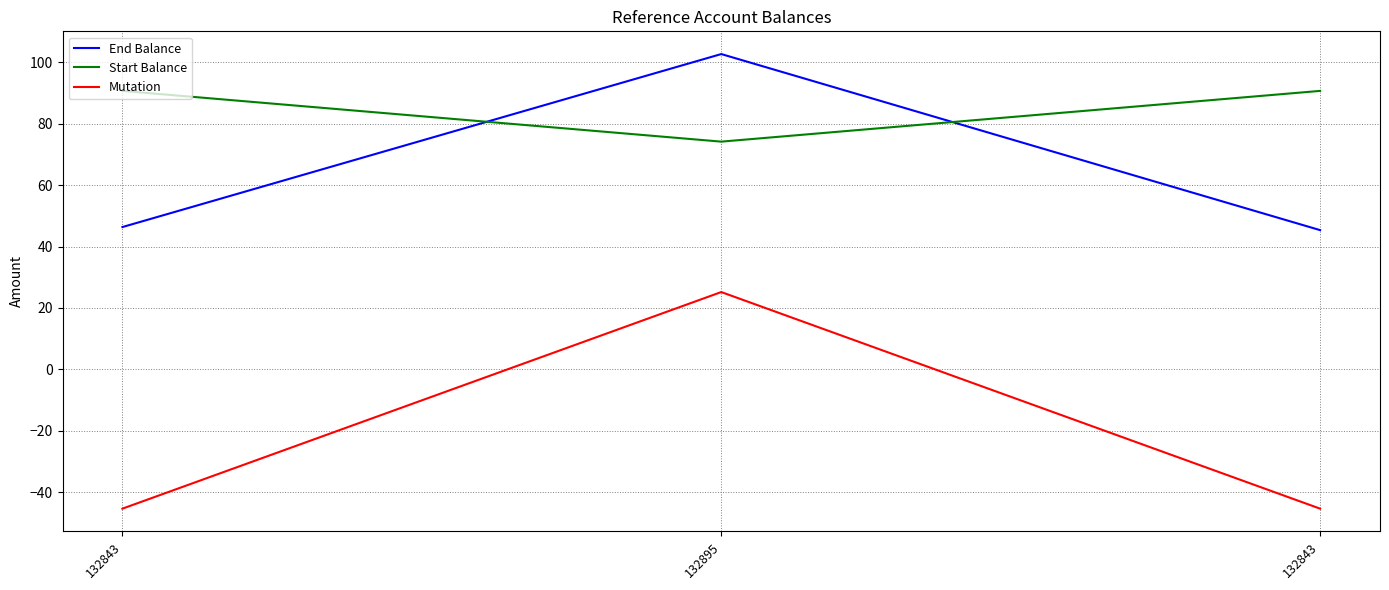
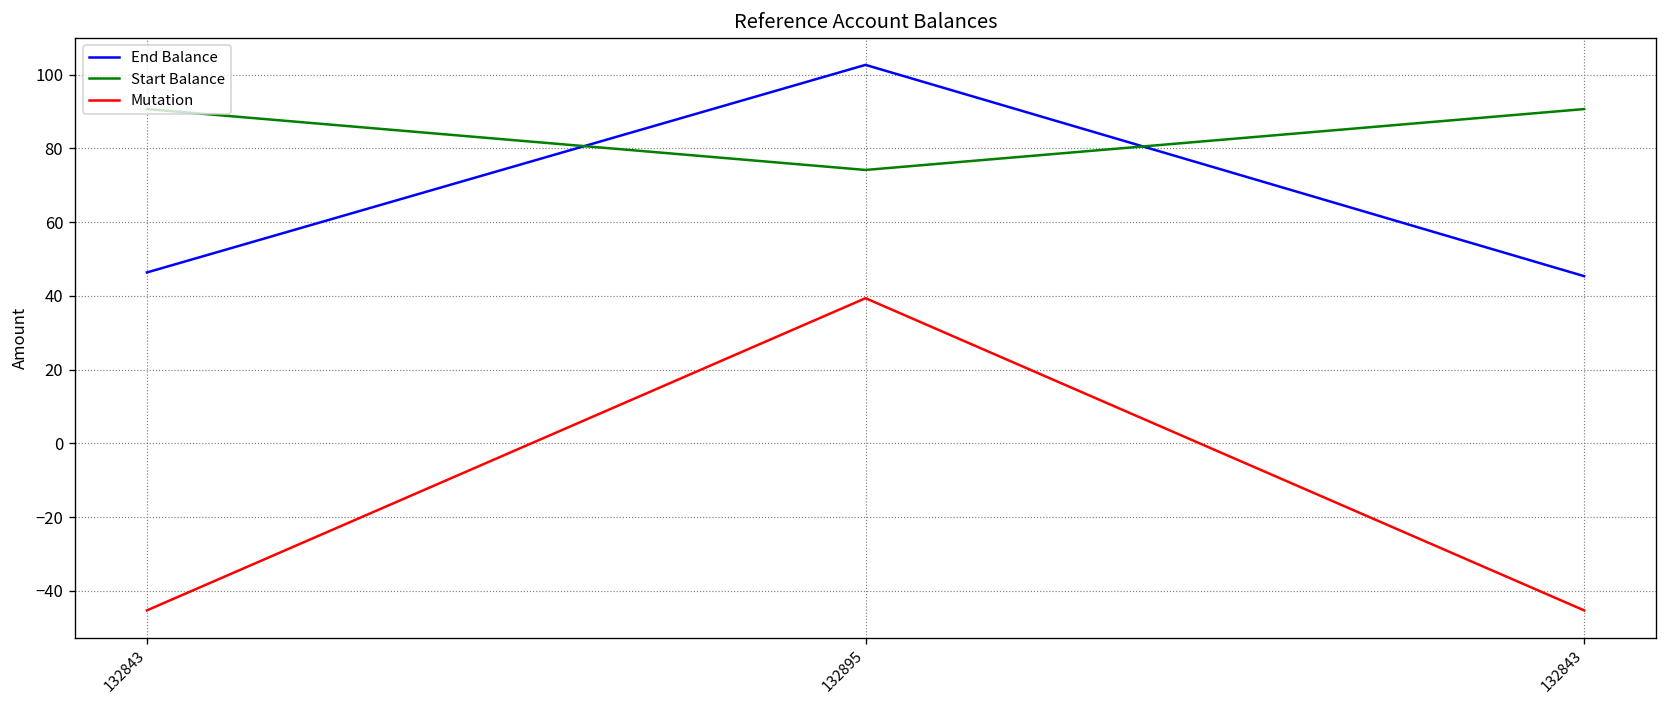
  {
    "End Balance": {
      "132895": 103
    },
    "Start Balance": {
      "132895": 74
    },
    "Mutation": {
-     "132895": 25
+     "132895": 39
    }
  }
